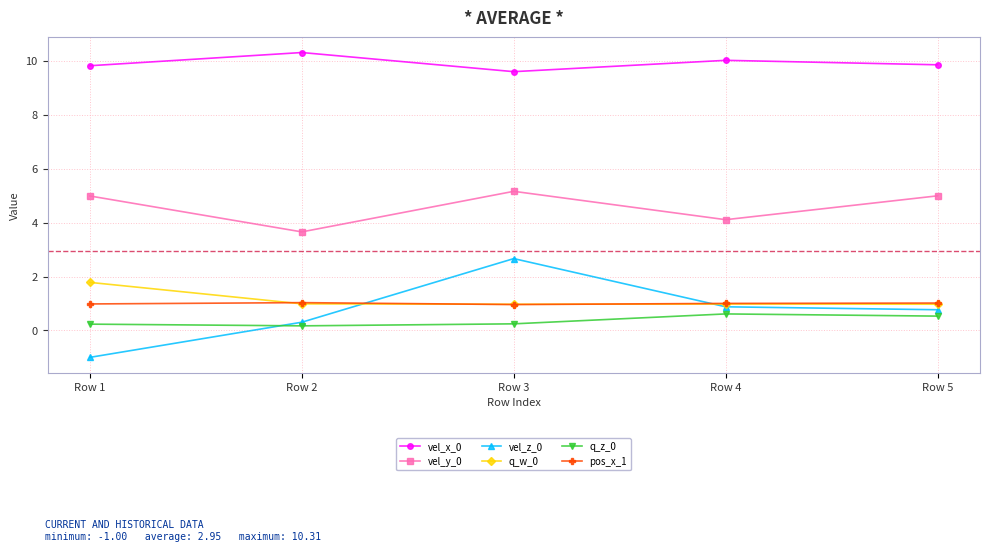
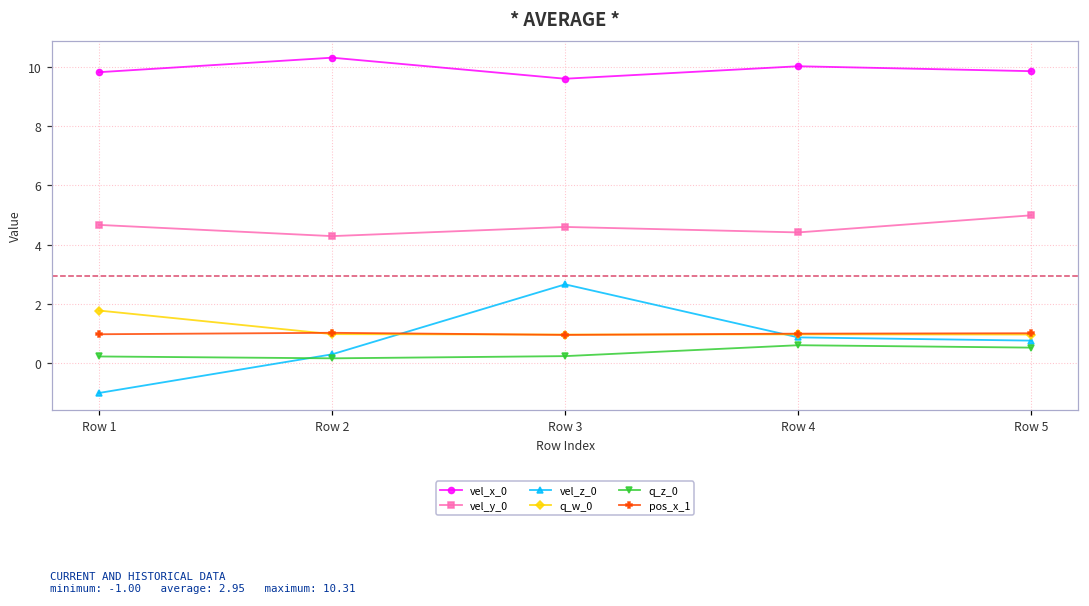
  {
    "vel_x_0": {
      "Row 1": 9.8,
      "Row 2": 10.3,
      "Row 3": 9.6,
      "Row 4": 10.0,
      "Row 5": 9.9
    },
    "vel_y_0": {
-     "Row 1": 5.0,
-     "Row 2": 3.7,
-     "Row 3": 5.2,
-     "Row 4": 4.1,
+     "Row 1": 4.7,
+     "Row 2": 4.3,
+     "Row 3": 4.6,
+     "Row 4": 4.4,
      "Row 5": 5.0
    },
    "vel_z_0": {
      "Row 1": -1.0,
      "Row 2": 0.3,
      "Row 3": 2.7,
      "Row 4": 0.9,
      "Row 5": 0.8
    },
    "q_w_0": {
      "Row 1": 1.8
    },
    "q_z_0": {
      "Row 1": 0.2,
      "Row 2": 0.2,
      "Row 3": 0.2,
      "Row 4": 0.6,
      "Row 5": 0.5
    },
    "pos_x_1": {
      "Row 1": 1.0
    }
  }
